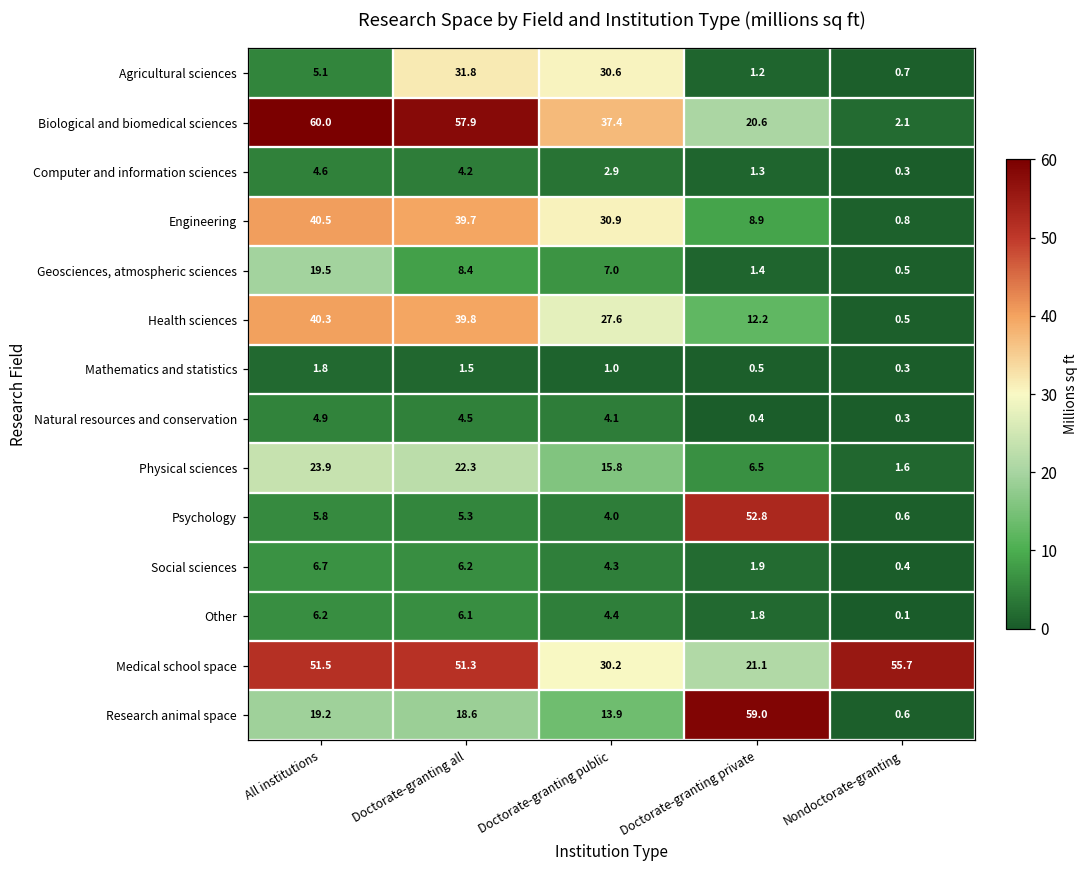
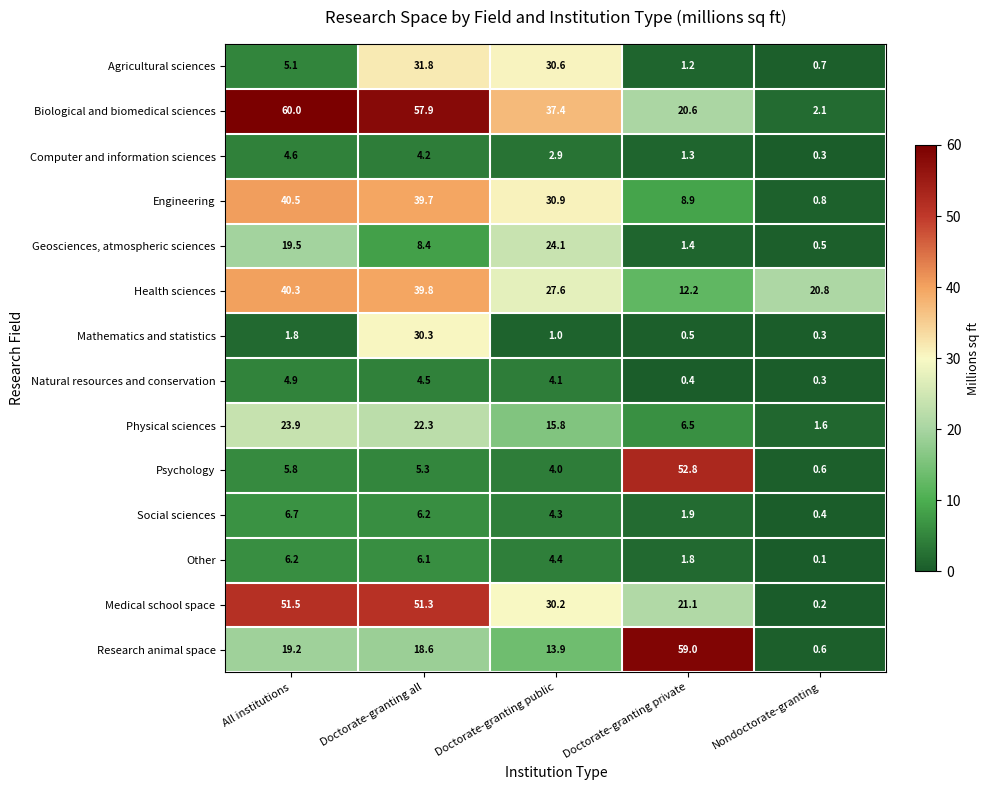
  {
    "Agricultural sciences": {
      "All institutions": 5.1,
      "Doctorate-granting all": 31.8,
      "Doctorate-granting public": 30.6,
      "Doctorate-granting private": 1.2,
      "Nondoctorate-granting": 0.7
    },
    "Biological and biomedical sciences": {
      "All institutions": 60.0,
      "Doctorate-granting all": 57.9,
      "Doctorate-granting public": 37.4,
      "Doctorate-granting private": 20.6,
      "Nondoctorate-granting": 2.1
    },
    "Computer and information sciences": {
      "All institutions": 4.6,
      "Doctorate-granting all": 4.2,
      "Doctorate-granting public": 2.9,
      "Doctorate-granting private": 1.3,
      "Nondoctorate-granting": 0.3
    },
    "Engineering": {
      "All institutions": 40.5,
      "Doctorate-granting all": 39.7,
      "Doctorate-granting public": 30.9,
      "Doctorate-granting private": 8.9,
      "Nondoctorate-granting": 0.8
    },
    "Geosciences, atmospheric sciences": {
      "All institutions": 19.5,
      "Doctorate-granting all": 8.4,
-     "Doctorate-granting public": 7.0,
+     "Doctorate-granting public": 24.1,
      "Doctorate-granting private": 1.4,
      "Nondoctorate-granting": 0.5
    },
    "Health sciences": {
      "All institutions": 40.3,
      "Doctorate-granting all": 39.8,
      "Doctorate-granting public": 27.6,
      "Doctorate-granting private": 12.2,
-     "Nondoctorate-granting": 0.5
+     "Nondoctorate-granting": 20.8
    },
    "Mathematics and statistics": {
      "All institutions": 1.8,
-     "Doctorate-granting all": 1.5,
+     "Doctorate-granting all": 30.3,
      "Doctorate-granting public": 1.0,
      "Doctorate-granting private": 0.5,
      "Nondoctorate-granting": 0.3
    },
    "Natural resources and conservation": {
      "All institutions": 4.9,
      "Doctorate-granting all": 4.5,
      "Doctorate-granting public": 4.1,
      "Doctorate-granting private": 0.4,
      "Nondoctorate-granting": 0.3
    },
    "Physical sciences": {
      "All institutions": 23.9,
      "Doctorate-granting all": 22.3,
      "Doctorate-granting public": 15.8,
      "Doctorate-granting private": 6.5,
      "Nondoctorate-granting": 1.6
    },
    "Psychology": {
      "All institutions": 5.8,
      "Doctorate-granting all": 5.3,
      "Doctorate-granting public": 4.0,
      "Doctorate-granting private": 52.8,
      "Nondoctorate-granting": 0.6
    },
    "Social sciences": {
      "All institutions": 6.7,
      "Doctorate-granting all": 6.2,
      "Doctorate-granting public": 4.3,
      "Doctorate-granting private": 1.9,
      "Nondoctorate-granting": 0.4
    },
    "Other": {
      "All institutions": 6.2,
      "Doctorate-granting all": 6.1,
      "Doctorate-granting public": 4.4,
      "Doctorate-granting private": 1.8,
      "Nondoctorate-granting": 0.1
    },
    "Medical school space": {
      "All institutions": 51.5,
      "Doctorate-granting all": 51.3,
      "Doctorate-granting public": 30.2,
      "Doctorate-granting private": 21.1,
-     "Nondoctorate-granting": 55.7
+     "Nondoctorate-granting": 0.2
    },
    "Research animal space": {
      "All institutions": 19.2,
      "Doctorate-granting all": 18.6,
      "Doctorate-granting public": 13.9,
      "Doctorate-granting private": 59.0,
      "Nondoctorate-granting": 0.6
    }
  }
